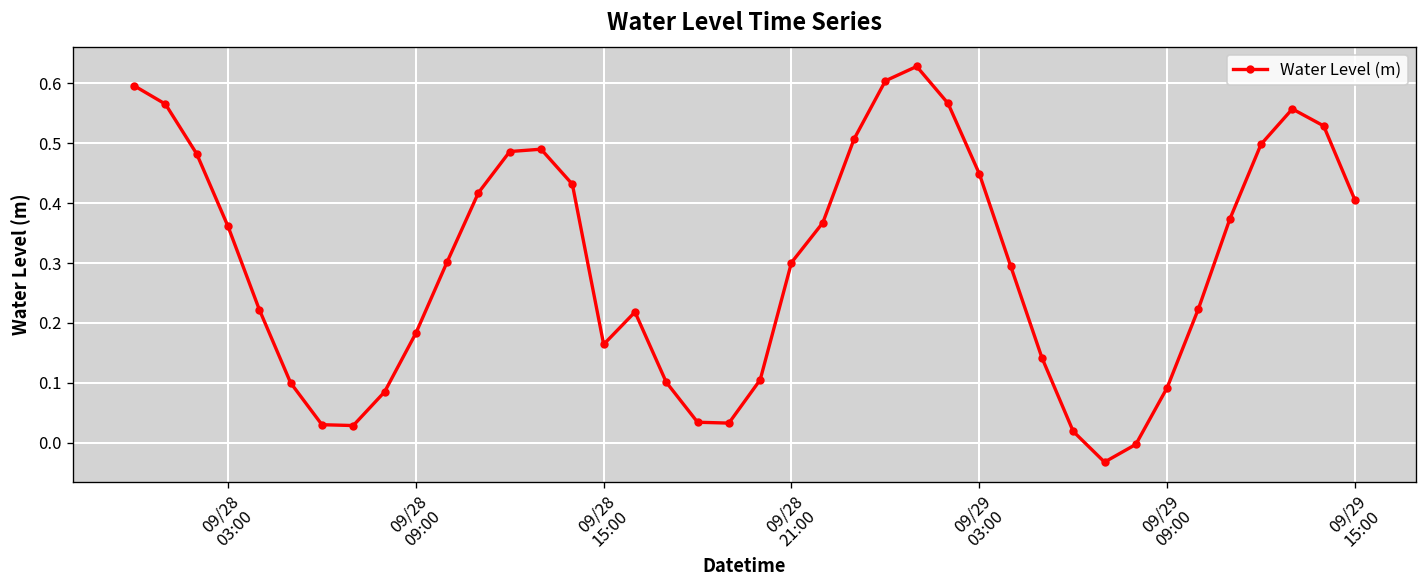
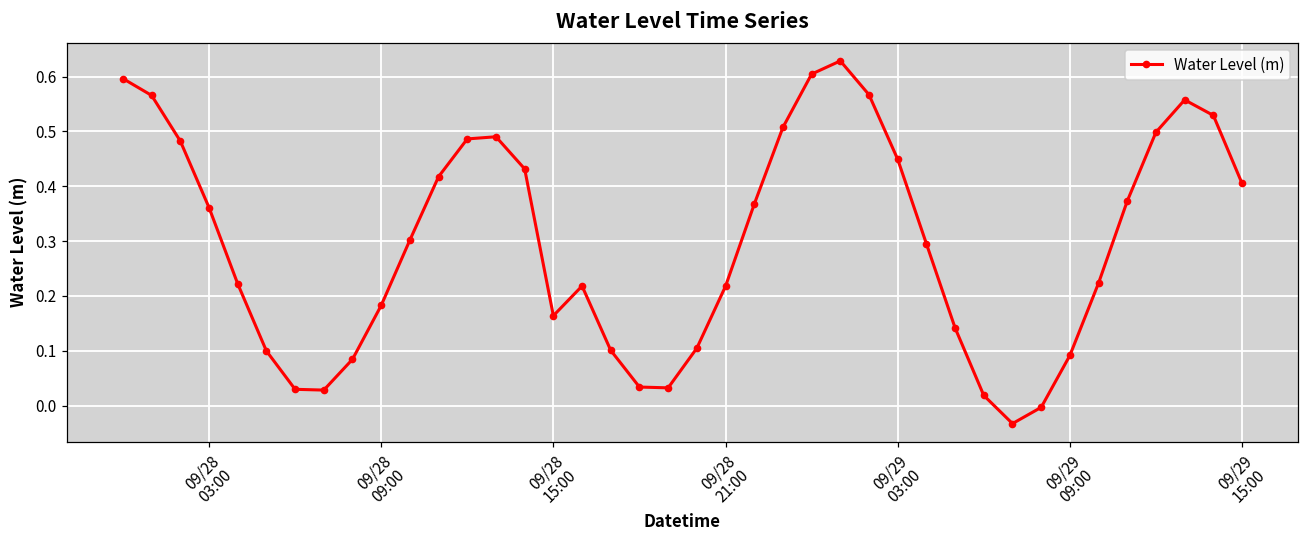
  {
    "09/28 03:00": 0.36,
    "09/28 09:00": 0.18,
    "09/28 15:00": 0.16,
-   "09/28 21:00": 0.30,
+   "09/28 21:00": 0.22,
    "09/29 03:00": 0.45,
    "09/29 09:00": 0.09,
    "09/29 15:00": 0.41
  }
